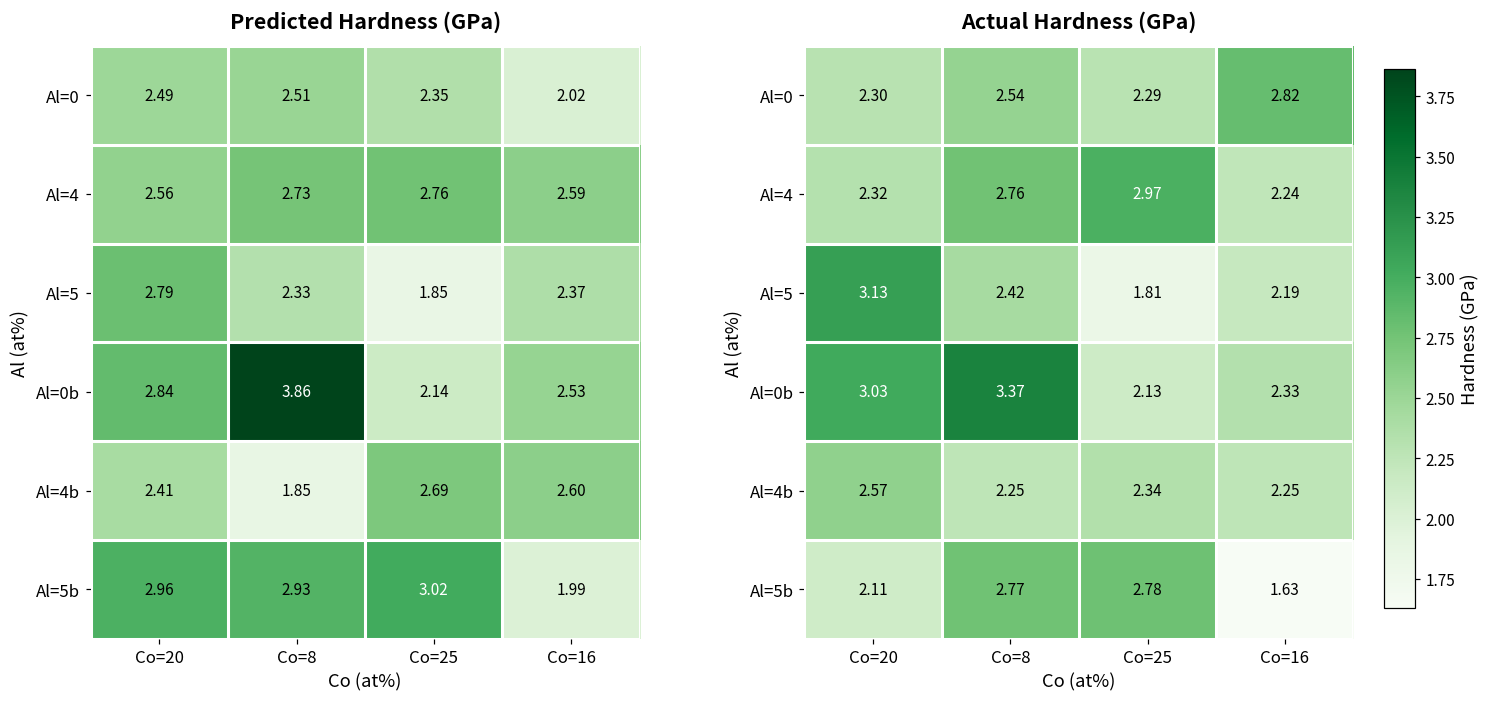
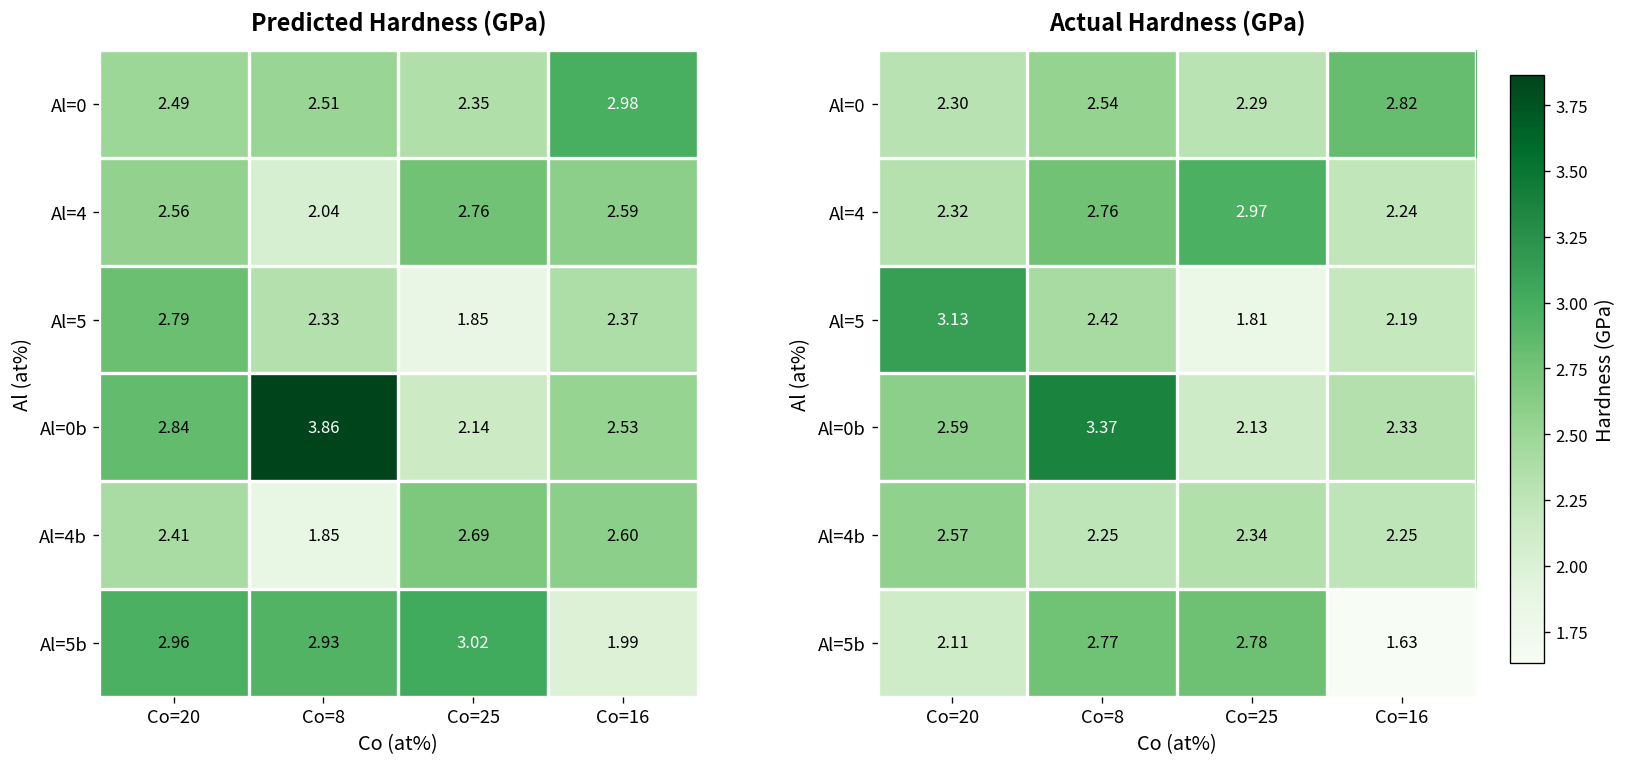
  {
    "Predicted Hardness (GPa)": {
      "Al=0": {
        "Co=20": 2.49,
        "Co=8": 2.51,
        "Co=25": 2.35,
-       "Co=16": 2.02
+       "Co=16": 2.98
      },
      "Al=4": {
        "Co=20": 2.56,
-       "Co=8": 2.73,
+       "Co=8": 2.04,
        "Co=25": 2.76,
        "Co=16": 2.59
      },
      "Al=5": {
        "Co=20": 2.79,
        "Co=8": 2.33,
        "Co=25": 1.85,
        "Co=16": 2.37
      },
      "Al=0b": {
        "Co=20": 2.84,
        "Co=8": 3.86,
        "Co=25": 2.14,
        "Co=16": 2.53
      },
      "Al=4b": {
        "Co=20": 2.41,
        "Co=8": 1.85,
        "Co=25": 2.69,
        "Co=16": 2.60
      },
      "Al=5b": {
        "Co=20": 2.96,
        "Co=8": 2.93,
        "Co=25": 3.02,
        "Co=16": 1.99
      }
    },
    "Actual Hardness (GPa)": {
      "Al=0": {
        "Co=20": 2.30,
        "Co=8": 2.54,
        "Co=25": 2.29,
        "Co=16": 2.82
      },
      "Al=4": {
        "Co=20": 2.32,
        "Co=8": 2.76,
        "Co=25": 2.97,
        "Co=16": 2.24
      },
      "Al=5": {
        "Co=20": 3.13,
        "Co=8": 2.42,
        "Co=25": 1.81,
        "Co=16": 2.19
      },
      "Al=0b": {
-       "Co=20": 3.03,
+       "Co=20": 2.59,
        "Co=8": 3.37,
        "Co=25": 2.13,
        "Co=16": 2.33
      },
      "Al=4b": {
        "Co=20": 2.57,
        "Co=8": 2.25,
        "Co=25": 2.34,
        "Co=16": 2.25
      },
      "Al=5b": {
        "Co=20": 2.11,
        "Co=8": 2.77,
        "Co=25": 2.78,
        "Co=16": 1.63
      }
    }
  }
